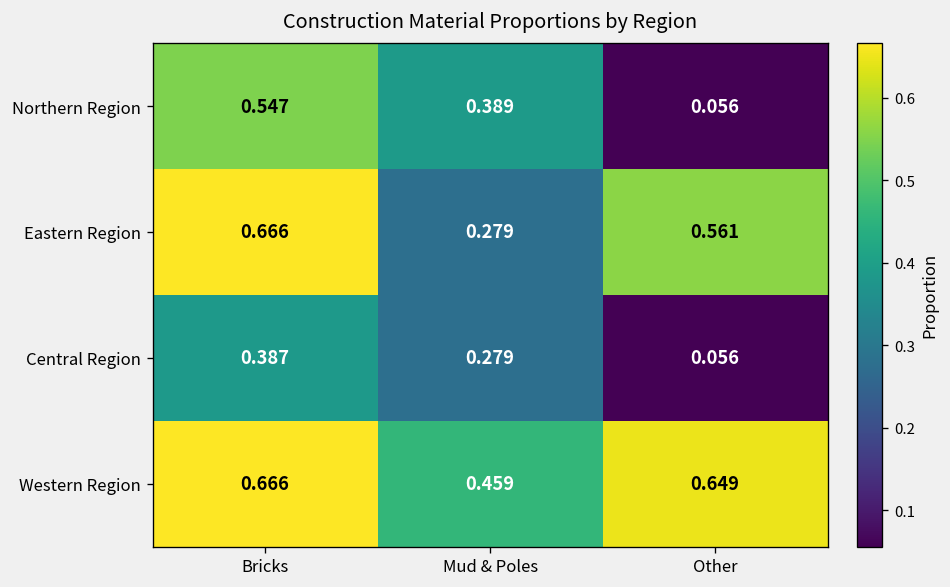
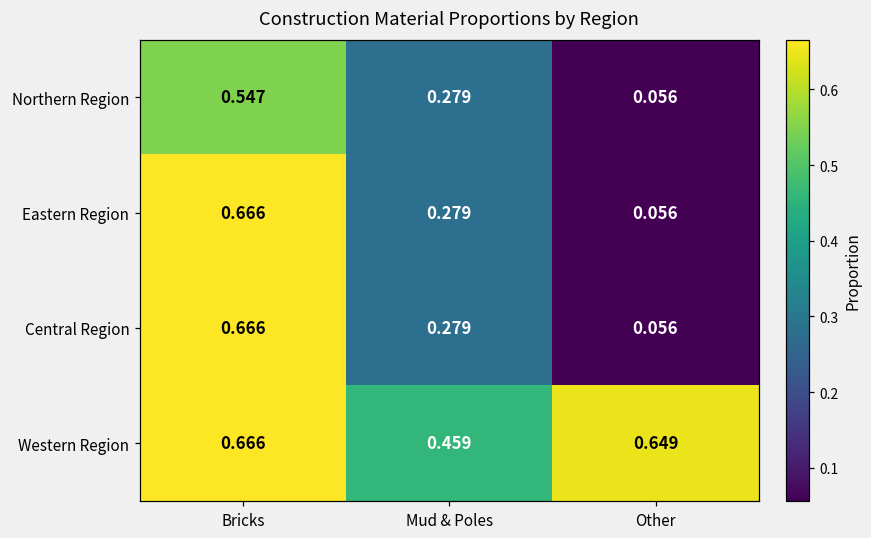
  {
    "Northern Region": {
      "Bricks": 0.547,
-     "Mud & Poles": 0.389,
+     "Mud & Poles": 0.279,
      "Other": 0.056
    },
    "Eastern Region": {
      "Bricks": 0.666,
      "Mud & Poles": 0.279,
-     "Other": 0.561
+     "Other": 0.056
    },
    "Central Region": {
-     "Bricks": 0.387,
+     "Bricks": 0.666,
      "Mud & Poles": 0.279,
      "Other": 0.056
    },
    "Western Region": {
      "Bricks": 0.666,
      "Mud & Poles": 0.459,
      "Other": 0.649
    }
  }
